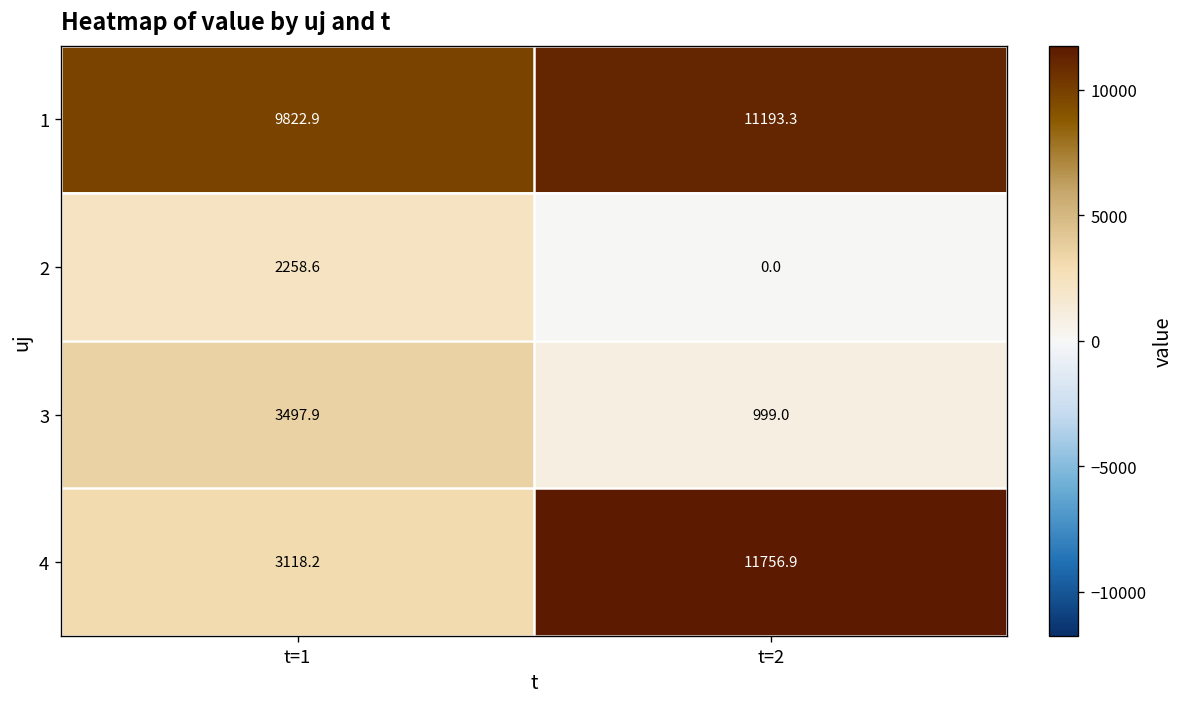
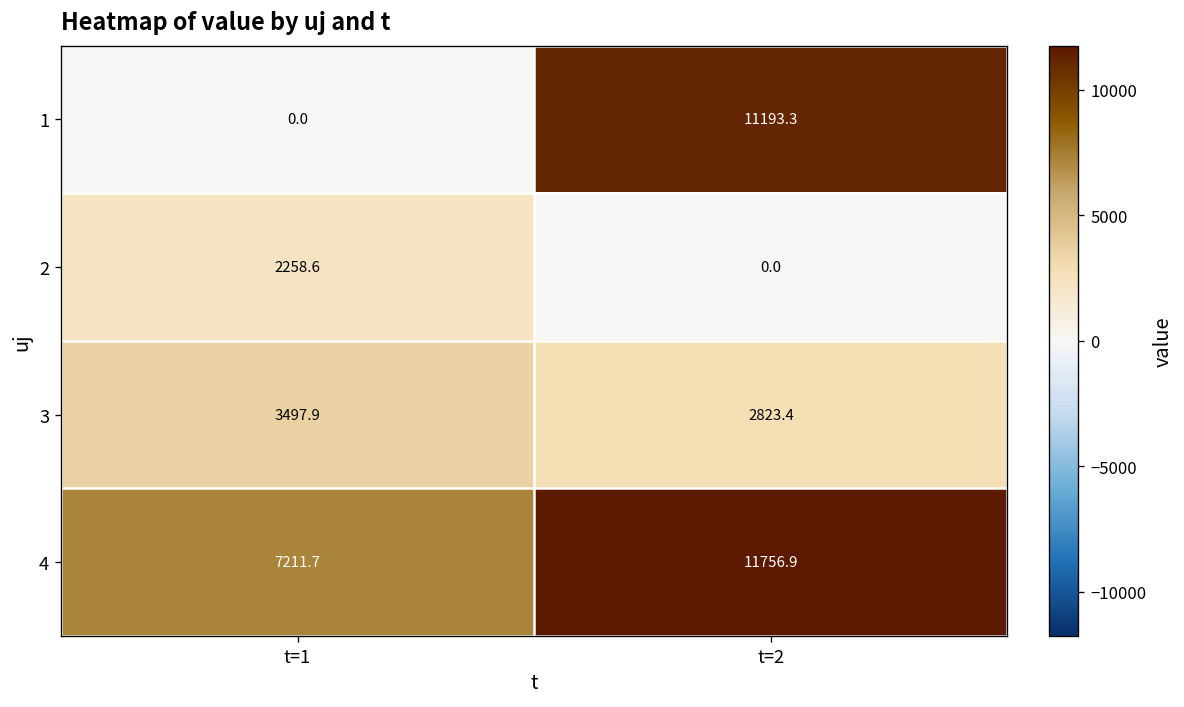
  {
    "1": {
-     "t=1": 9822.9,
+     "t=1": 0.0,
      "t=2": 11193.3
    },
    "2": {
      "t=1": 2258.6,
      "t=2": 0.0
    },
    "3": {
      "t=1": 3497.9,
-     "t=2": 999.0
+     "t=2": 2823.4
    },
    "4": {
-     "t=1": 3118.2,
+     "t=1": 7211.7,
      "t=2": 11756.9
    }
  }
